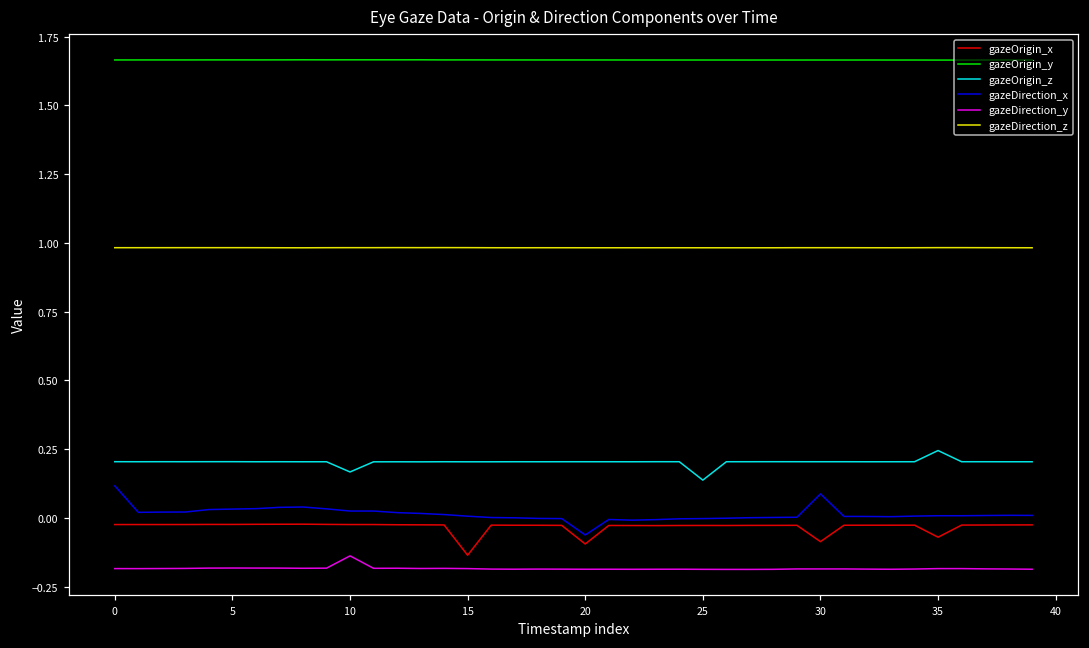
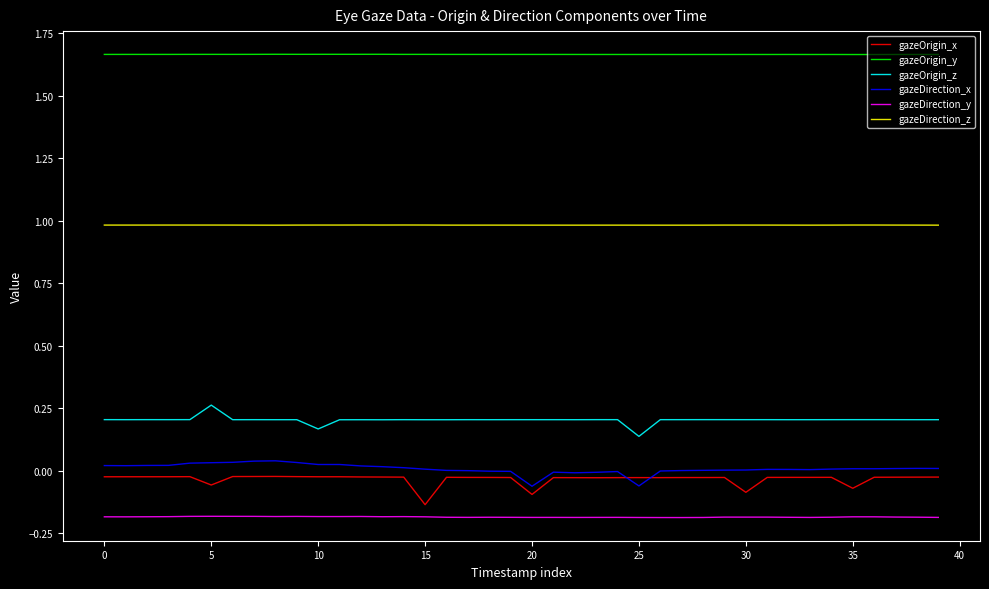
  {
    "gazeOrigin_x": {
      "0": -0.02,
-     "5": -0.02,
+     "5": -0.06,
      "10": -0.02,
      "15": -0.14,
      "20": -0.10,
      "25": -0.03,
      "30": -0.09,
      "35": -0.07
    },
    "gazeOrigin_y": {
      "0": 1.67,
      "5": 1.67,
      "10": 1.67,
      "15": 1.67,
      "20": 1.67,
      "25": 1.67,
      "30": 1.67,
      "35": 1.67
    },
    "gazeOrigin_z": {
      "0": 0.20,
-     "5": 0.20,
+     "5": 0.26,
      "10": 0.17,
      "15": 0.20,
      "20": 0.20,
      "25": 0.14,
      "30": 0.20,
-     "35": 0.24
+     "35": 0.20
    },
    "gazeDirection_x": {
-     "0": 0.12,
+     "0": 0.02,
      "5": 0.03,
      "10": 0.02,
      "15": 0.01,
      "20": -0.06,
-     "25": 0.00,
-     "30": 0.09,
+     "25": -0.06,
+     "30": 0.00,
      "35": 0.01
    },
    "gazeDirection_y": {
      "0": -0.18,
      "5": -0.18,
-     "10": -0.14,
+     "10": -0.18,
      "15": -0.18,
      "20": -0.19,
      "25": -0.19,
      "30": -0.19,
      "35": -0.18
    },
    "gazeDirection_z": {
      "0": 0.98,
      "5": 0.98,
      "10": 0.98,
      "15": 0.98,
      "20": 0.98,
      "25": 0.98,
      "30": 0.98,
      "35": 0.98
    }
  }
